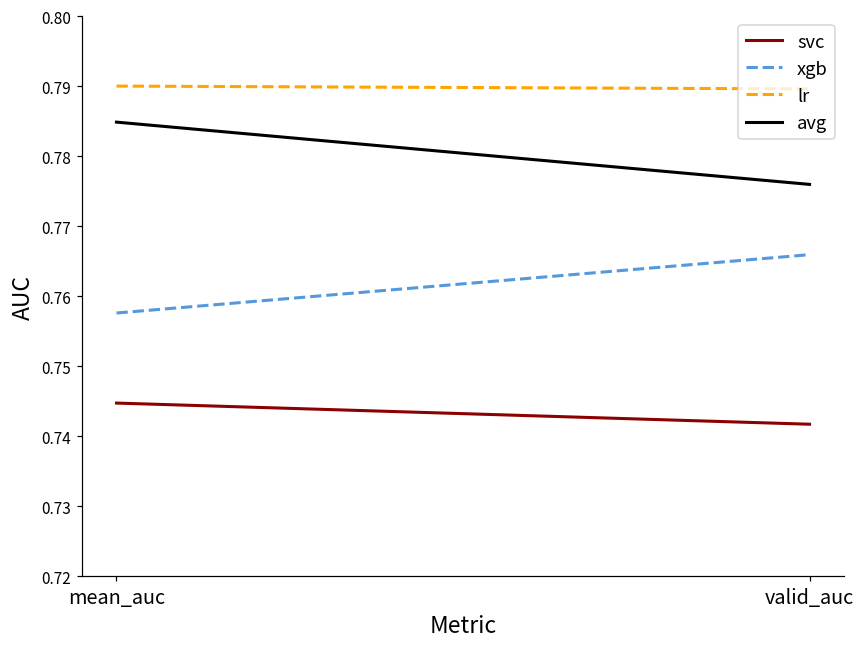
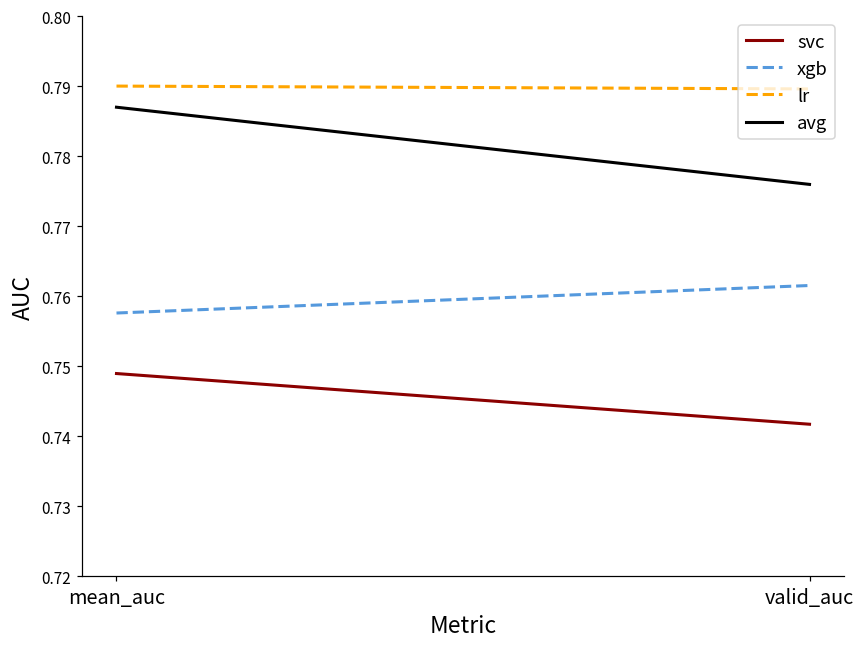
  {
    "svc": {
-     "mean_auc": 0.745,
+     "mean_auc": 0.749,
      "valid_auc": 0.742
    },
    "xgb": {
      "mean_auc": 0.758,
-     "valid_auc": 0.766
+     "valid_auc": 0.762
    },
    "lr": {
      "mean_auc": 0.790
    },
    "avg": {
-     "mean_auc": 0.785,
+     "mean_auc": 0.787,
      "valid_auc": 0.776
    }
  }
